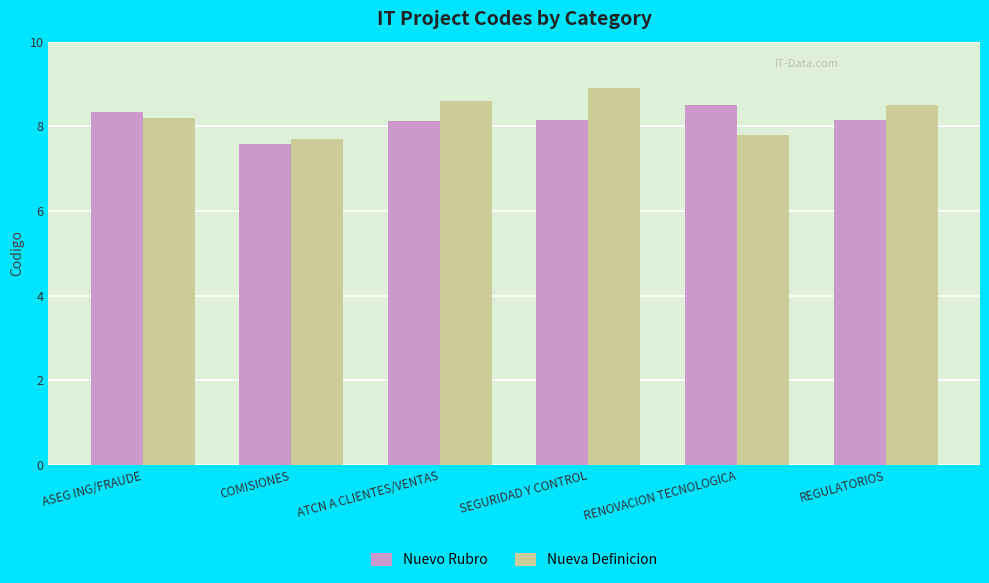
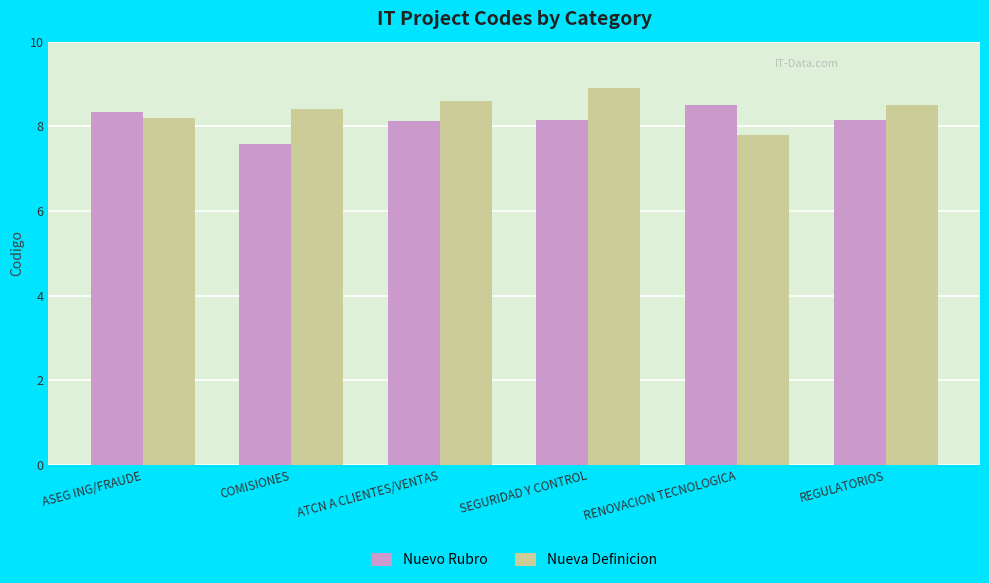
  {
    "Nuevo Rubro": {
      "ASEG ING/FRAUDE": 8.3,
      "COMISIONES": 7.6,
      "ATCN A CLIENTES/VENTAS": 8.1,
      "SEGURIDAD Y CONTROL": 8.1,
      "RENOVACION TECNOLOGICA": 8.5,
      "REGULATORIOS": 8.2
    },
    "Nueva Definicion": {
      "ASEG ING/FRAUDE": 8.2,
-     "COMISIONES": 7.7,
+     "COMISIONES": 8.4,
      "ATCN A CLIENTES/VENTAS": 8.6,
      "SEGURIDAD Y CONTROL": 8.9,
      "RENOVACION TECNOLOGICA": 7.8,
      "REGULATORIOS": 8.5
    }
  }
